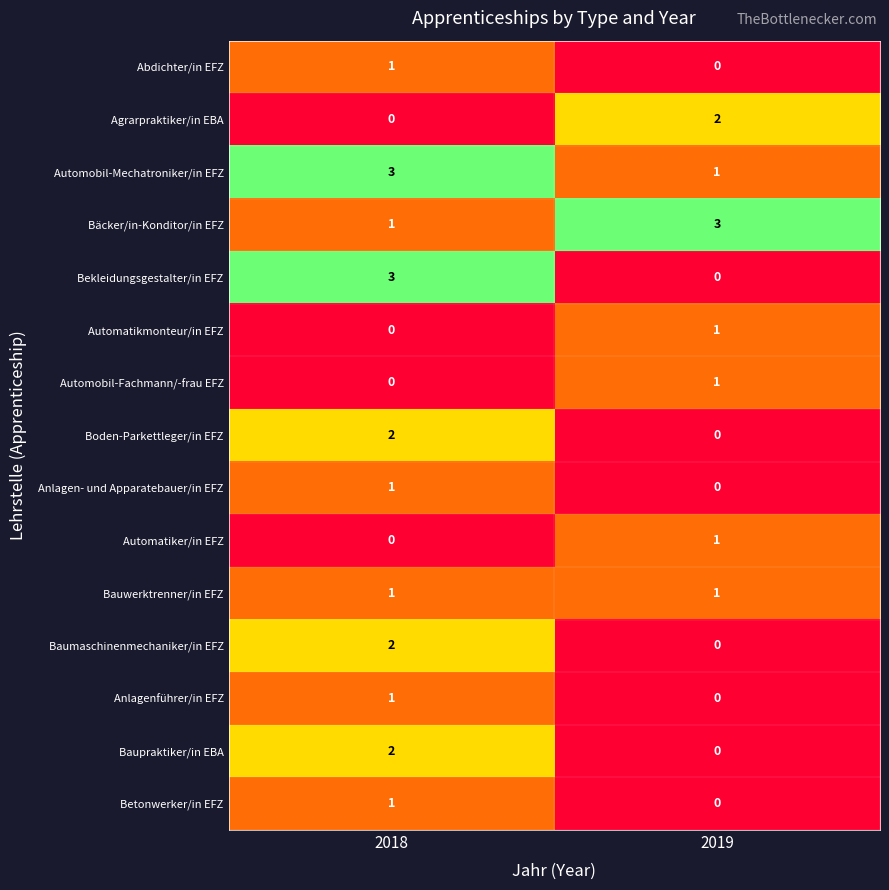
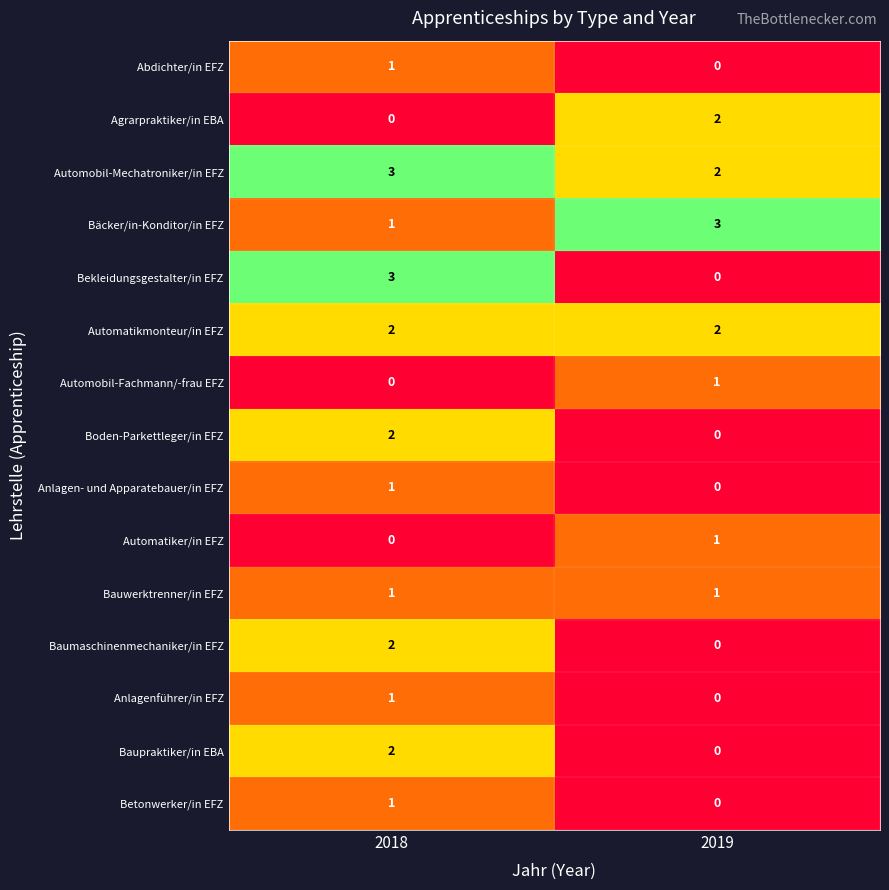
  {
    "Automobil-Mechatroniker/in EFZ": {
-     "2019": 1
+     "2019": 2
    },
    "Automatikmonteur/in EFZ": {
-     "2018": 0,
-     "2019": 1
+     "2018": 2,
+     "2019": 2
    }
  }
